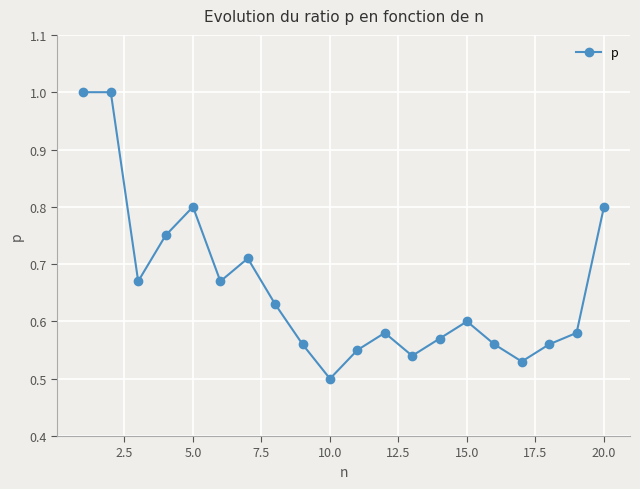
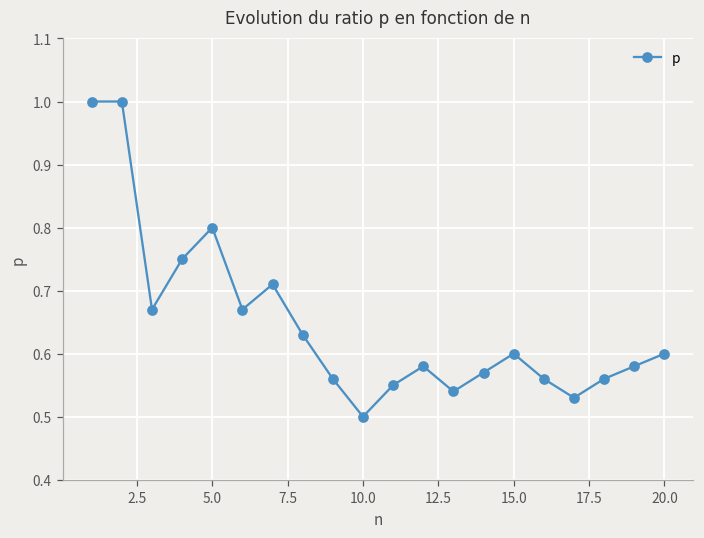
  {
    "5.0": 0.8,
    "10.0": 0.5,
    "15.0": 0.6,
-   "20.0": 0.8
+   "20.0": 0.6
  }
